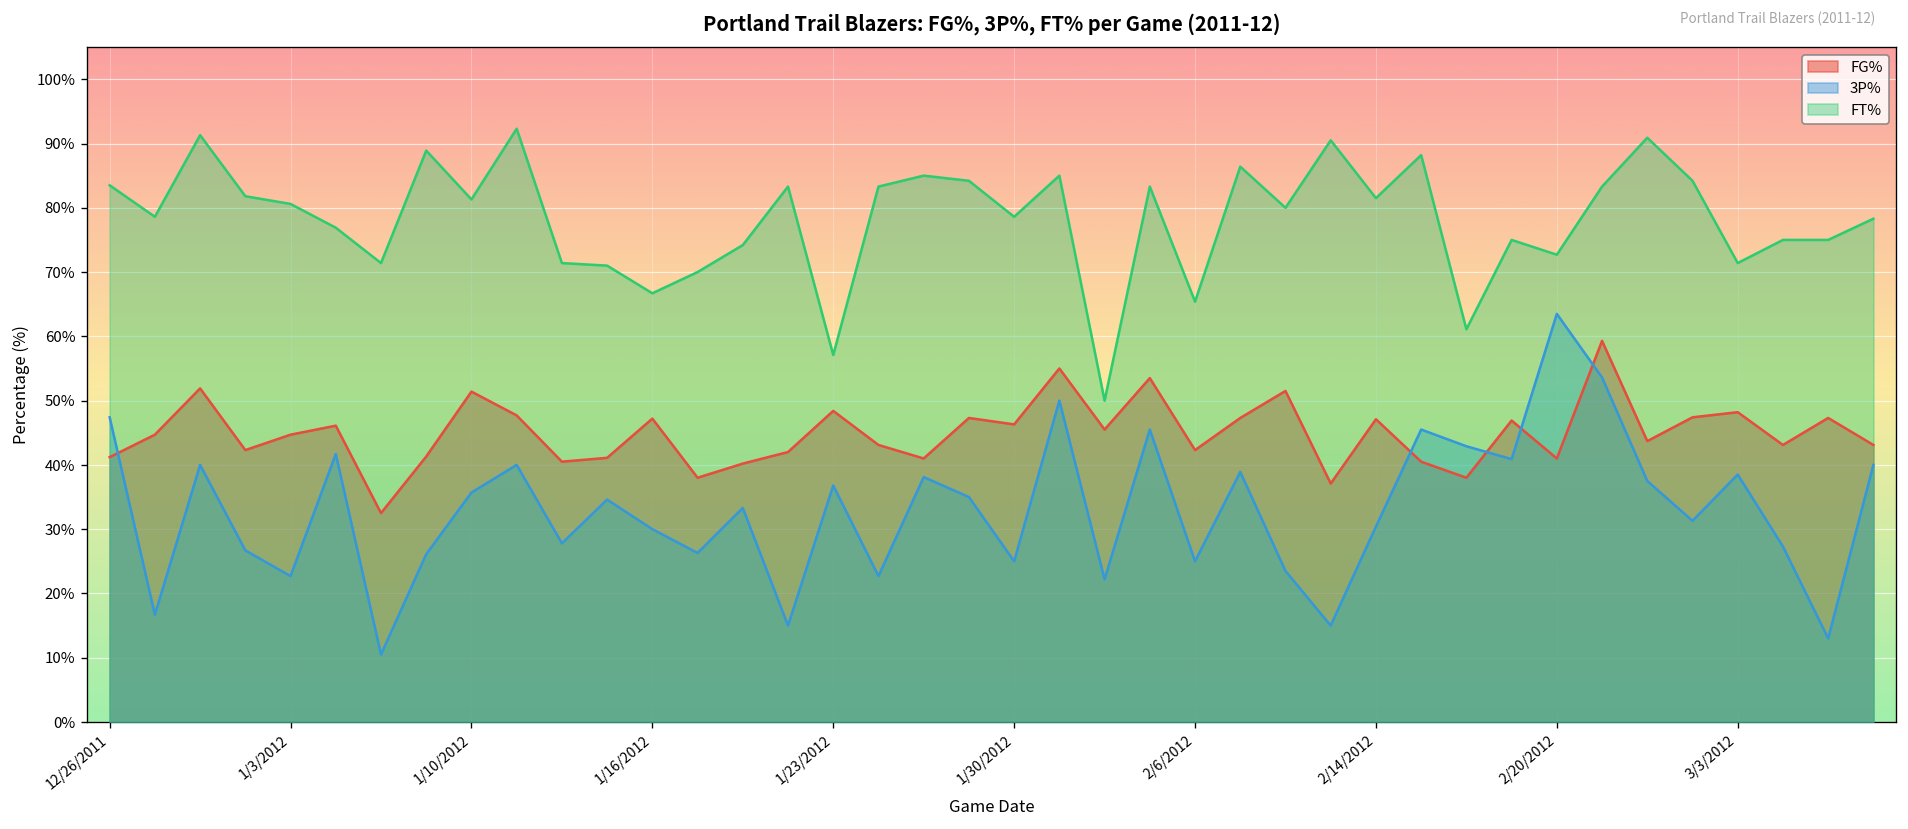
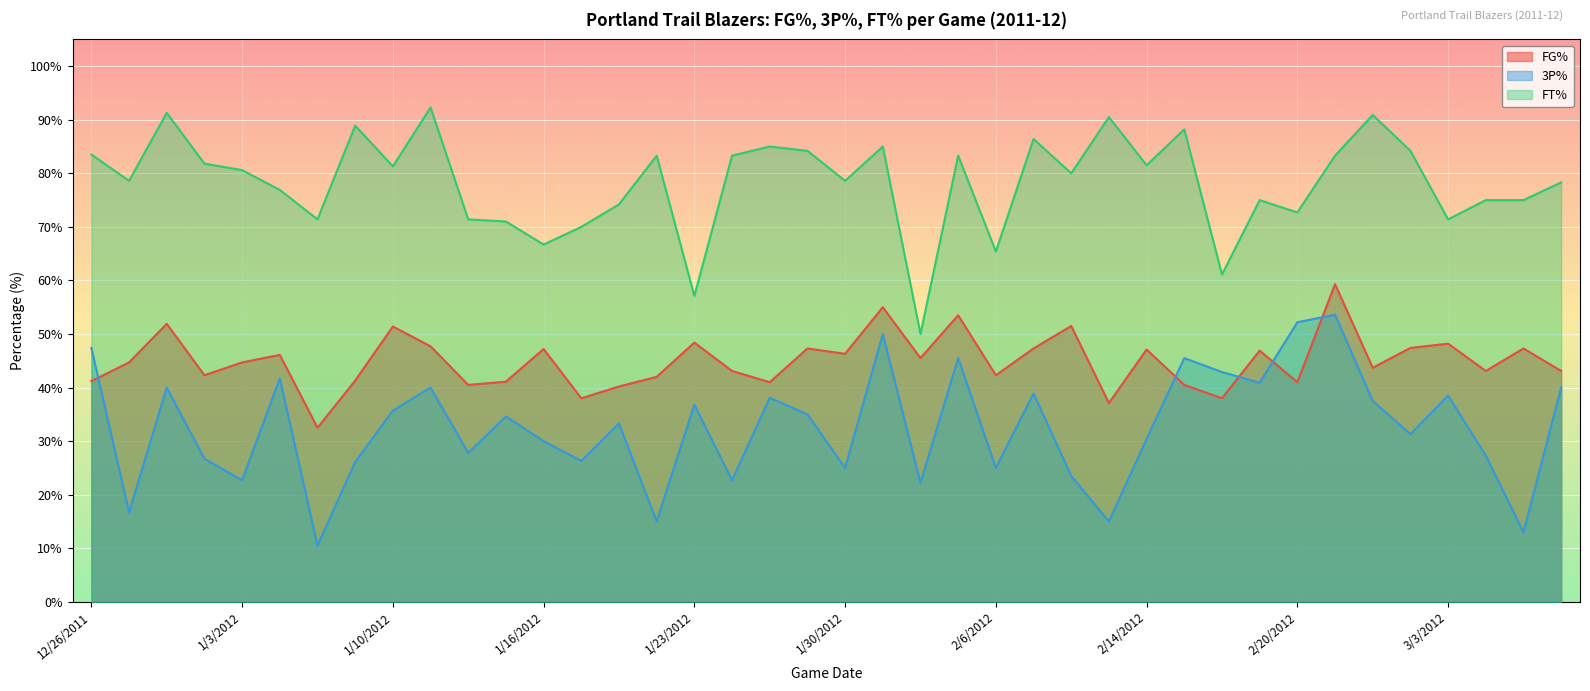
  {
    "FG%": {
      "12/26/2011": "41%",
      "1/3/2012": "45%",
      "1/10/2012": "51%",
      "1/16/2012": "47%",
      "1/23/2012": "48%",
      "1/30/2012": "46%",
      "2/6/2012": "42%",
      "2/14/2012": "47%",
      "2/20/2012": "41%",
      "3/3/2012": "48%"
    },
    "3P%": {
      "12/26/2011": "47%",
      "1/3/2012": "23%",
      "1/10/2012": "36%",
      "1/16/2012": "30%",
      "1/23/2012": "37%",
      "1/30/2012": "25%",
      "2/6/2012": "25%",
      "2/14/2012": "30%",
-     "2/20/2012": "64%",
+     "2/20/2012": "52%",
      "3/3/2012": "39%"
    },
    "FT%": {
      "12/26/2011": "84%",
      "1/3/2012": "81%",
      "1/10/2012": "81%",
      "1/16/2012": "67%",
      "1/23/2012": "57%",
      "1/30/2012": "79%",
      "2/6/2012": "65%",
      "2/14/2012": "82%",
      "2/20/2012": "73%",
      "3/3/2012": "71%"
    }
  }
